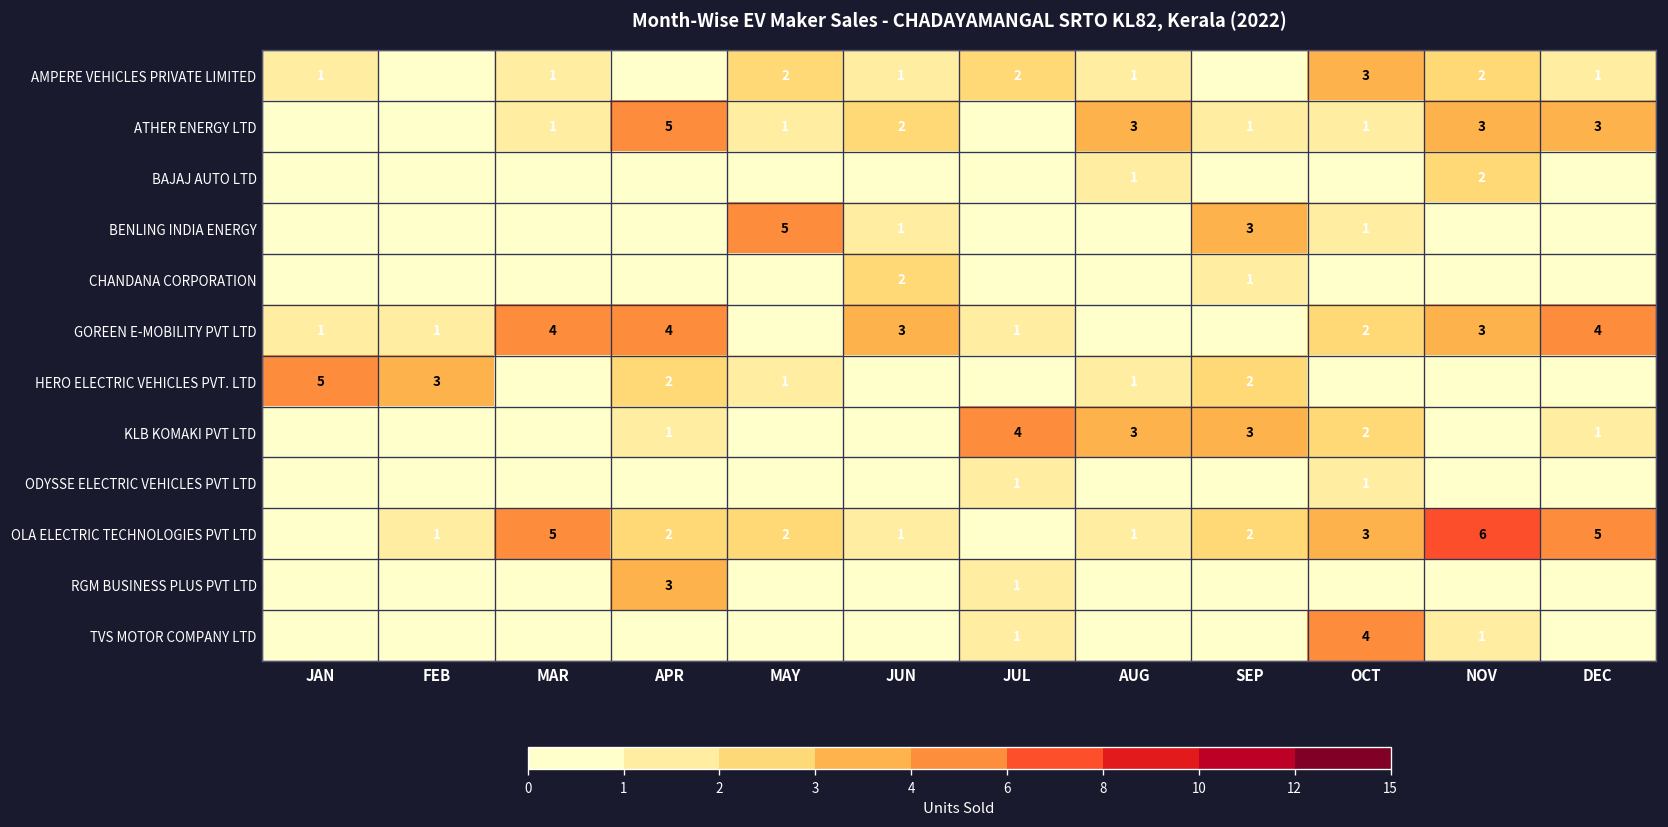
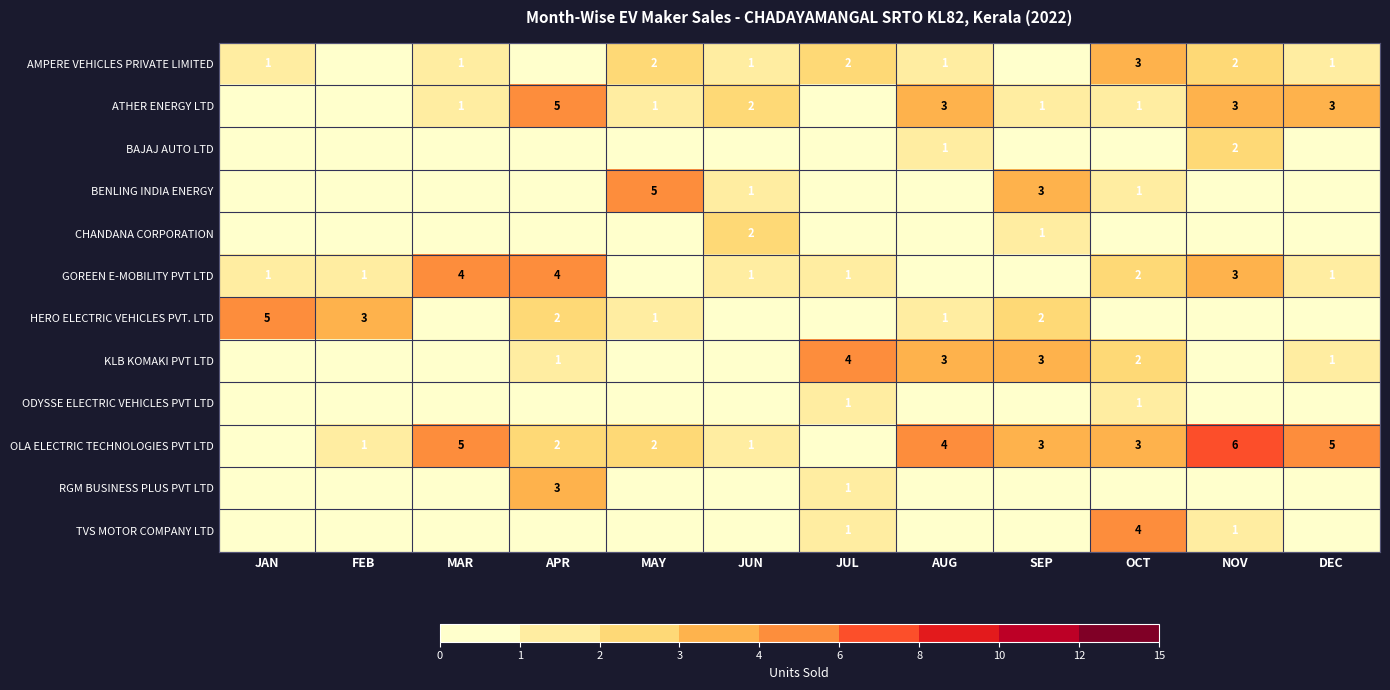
  {
    "AMPERE VEHICLES PRIVATE LIMITED": {
      "JAN": 1,
      "MAR": 1,
      "MAY": 2,
      "JUN": 1,
      "JUL": 2,
      "AUG": 1,
      "OCT": 3,
      "NOV": 2,
      "DEC": 1
    },
    "ATHER ENERGY LTD": {
      "MAR": 1,
      "APR": 5,
      "MAY": 1,
      "JUN": 2,
      "AUG": 3,
      "SEP": 1,
      "OCT": 1,
      "NOV": 3,
      "DEC": 3
    },
    "BAJAJ AUTO LTD": {
      "AUG": 1,
      "NOV": 2
    },
    "BENLING INDIA ENERGY": {
      "MAY": 5,
      "JUN": 1,
      "SEP": 3,
      "OCT": 1
    },
    "CHANDANA CORPORATION": {
      "JUN": 2,
      "SEP": 1
    },
    "GOREEN E-MOBILITY PVT LTD": {
      "JAN": 1,
      "FEB": 1,
      "MAR": 4,
      "APR": 4,
-     "JUN": 3,
+     "JUN": 1,
      "JUL": 1,
      "OCT": 2,
      "NOV": 3,
-     "DEC": 4
+     "DEC": 1
    },
    "HERO ELECTRIC VEHICLES PVT. LTD": {
      "JAN": 5,
      "FEB": 3,
      "APR": 2,
      "MAY": 1,
      "AUG": 1,
      "SEP": 2
    },
    "KLB KOMAKI PVT LTD": {
      "APR": 1,
      "JUL": 4,
      "AUG": 3,
      "SEP": 3,
      "OCT": 2,
      "DEC": 1
    },
    "ODYSSE ELECTRIC VEHICLES PVT LTD": {
      "JUL": 1,
      "OCT": 1
    },
    "OLA ELECTRIC TECHNOLOGIES PVT LTD": {
      "FEB": 1,
      "MAR": 5,
      "APR": 2,
      "MAY": 2,
      "JUN": 1,
-     "AUG": 1,
-     "SEP": 2,
+     "AUG": 4,
+     "SEP": 3,
      "OCT": 3,
      "NOV": 6,
      "DEC": 5
    },
    "RGM BUSINESS PLUS PVT LTD": {
      "APR": 3,
      "JUL": 1
    },
    "TVS MOTOR COMPANY LTD": {
      "JUL": 1,
      "OCT": 4,
      "NOV": 1
    }
  }
